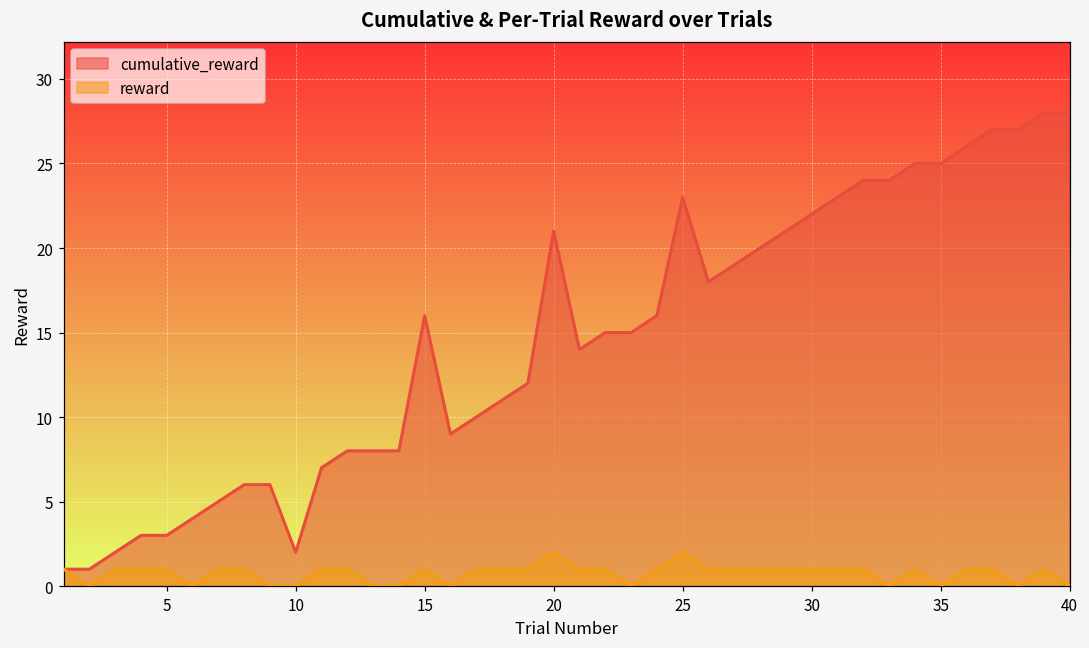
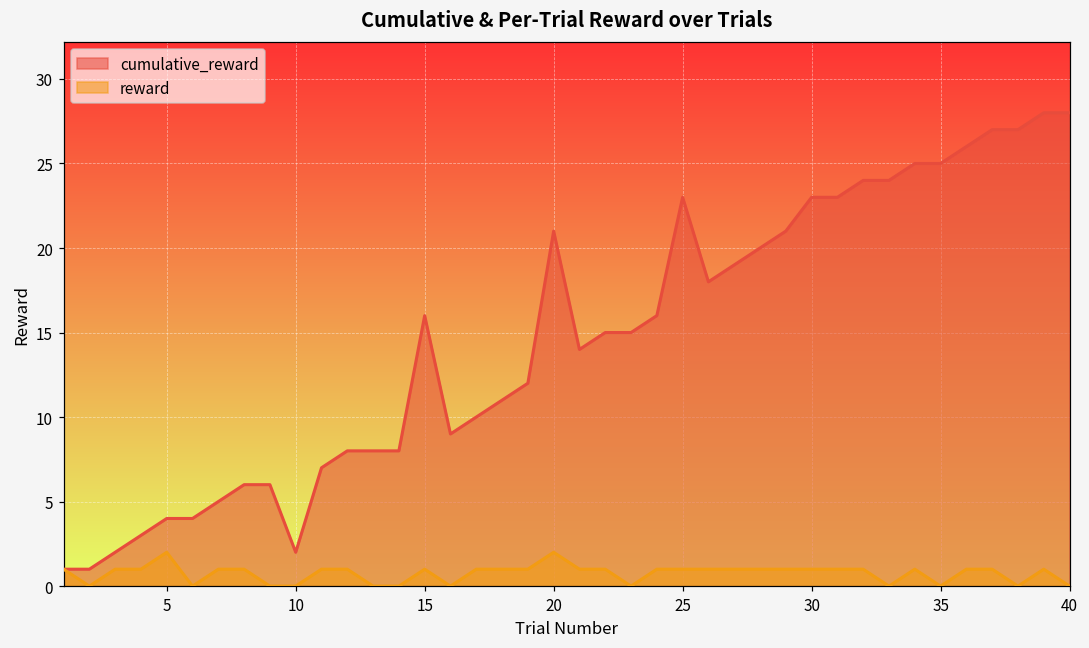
  {
    "cumulative_reward": {
-     "5": 3,
+     "5": 4,
      "10": 2,
      "15": 16,
      "20": 21,
      "25": 23,
-     "30": 22,
+     "30": 23,
      "35": 25,
      "40": 28
    },
    "reward": {
-     "5": 1,
+     "5": 2,
      "10": 0,
      "15": 1,
      "20": 2,
-     "25": 2,
+     "25": 1,
      "30": 1,
      "35": 0,
      "40": 0
    }
  }
